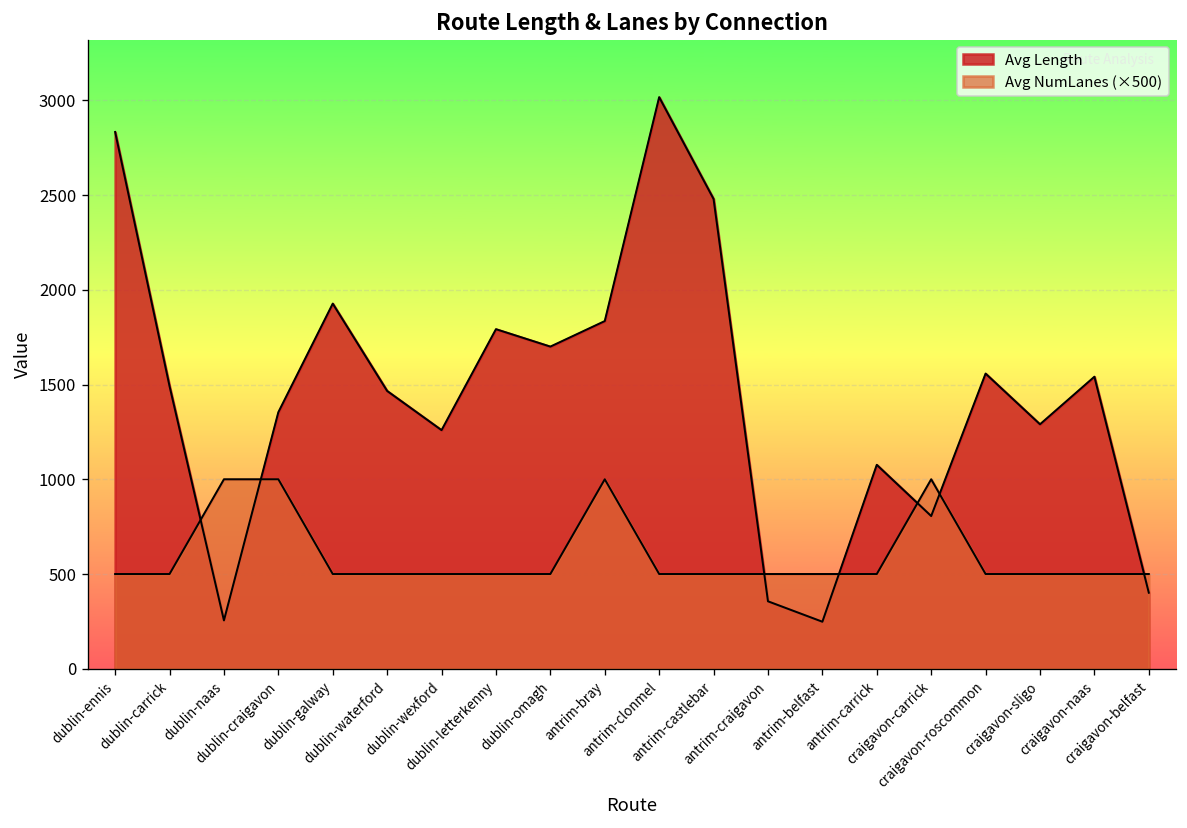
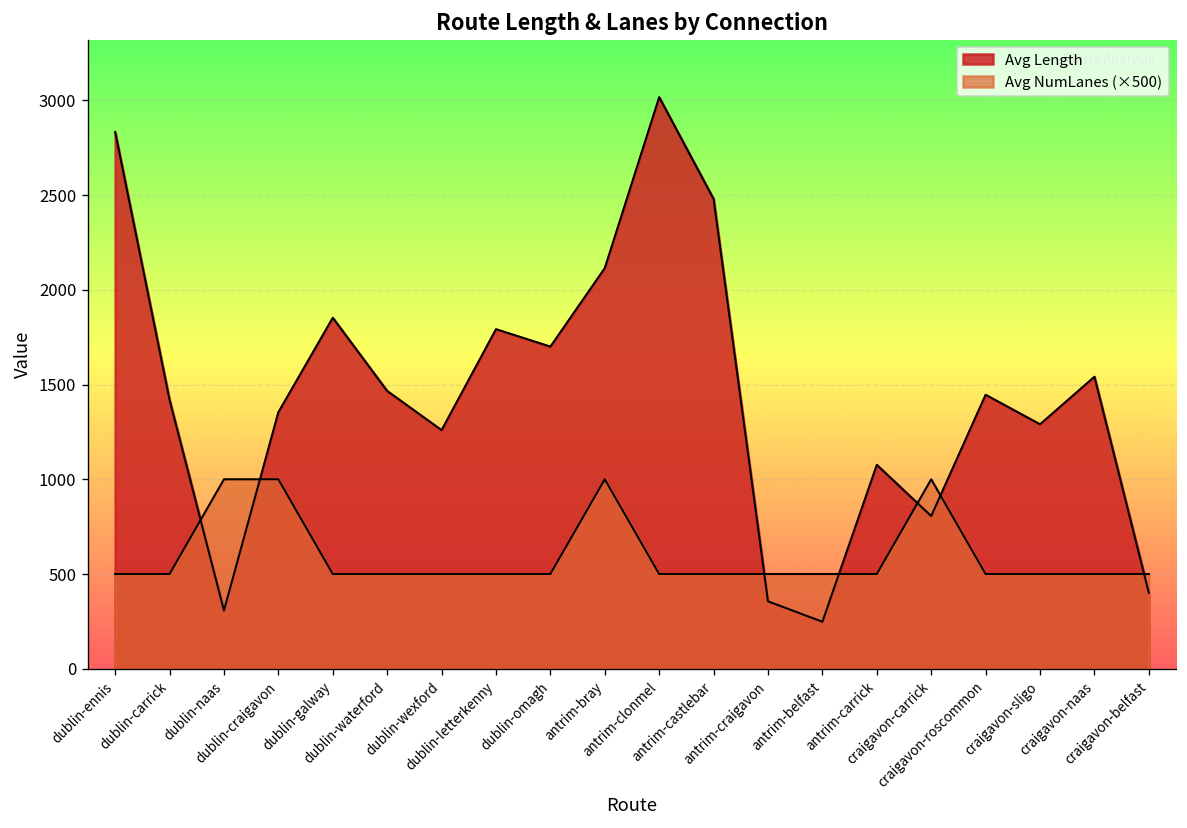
  {
    "Avg Length": {
      "dublin-ennis": 2830,
-     "dublin-carrick": 1490,
-     "dublin-naas": 260,
+     "dublin-carrick": 1420,
+     "dublin-naas": 310,
      "dublin-craigavon": 1350,
-     "dublin-galway": 1930,
+     "dublin-galway": 1850,
      "dublin-waterford": 1470,
      "dublin-wexford": 1260,
      "dublin-letterkenny": 1790,
      "dublin-omagh": 1700,
-     "antrim-bray": 1830,
+     "antrim-bray": 2110,
      "antrim-clonmel": 3020,
      "antrim-castlebar": 2480,
      "antrim-craigavon": 360,
      "antrim-belfast": 250,
      "antrim-carrick": 1080,
      "craigavon-carrick": 810,
-     "craigavon-roscommon": 1560,
+     "craigavon-roscommon": 1450,
      "craigavon-sligo": 1290,
      "craigavon-naas": 1540,
      "craigavon-belfast": 400
    },
    "Avg NumLanes (×500)": {
      "dublin-ennis": 500,
      "dublin-carrick": 500,
      "dublin-naas": 1000,
      "dublin-craigavon": 1000,
      "dublin-galway": 500,
      "dublin-waterford": 500,
      "dublin-wexford": 500,
      "dublin-letterkenny": 500,
      "dublin-omagh": 500,
      "antrim-bray": 1000,
      "antrim-clonmel": 500,
      "antrim-castlebar": 500,
      "antrim-craigavon": 500,
      "antrim-belfast": 500,
      "antrim-carrick": 500,
      "craigavon-carrick": 1000,
      "craigavon-roscommon": 500,
      "craigavon-sligo": 500,
      "craigavon-naas": 500,
      "craigavon-belfast": 500
    }
  }
